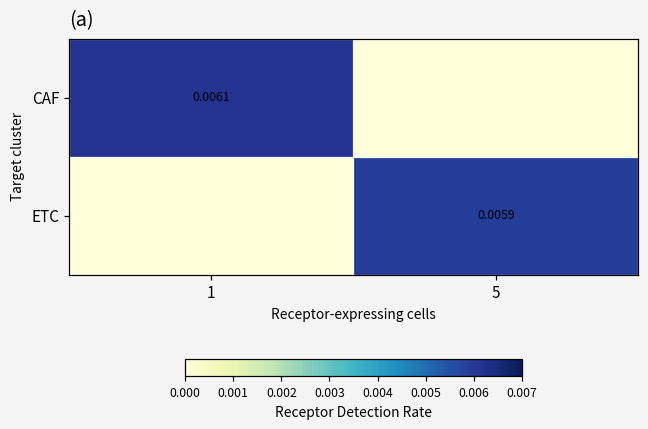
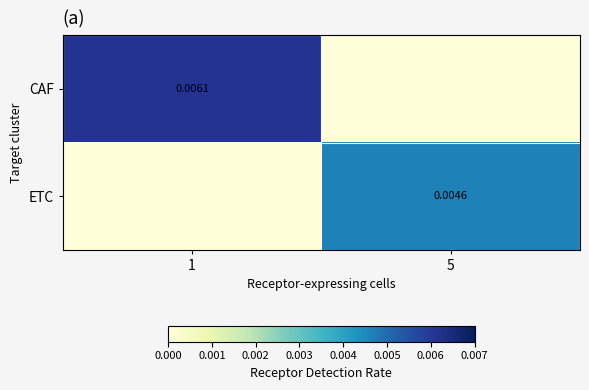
  {
    "CAF": {
      "1": 0.0061
    },
    "ETC": {
-     "5": 0.0059
+     "5": 0.0046
    }
  }
